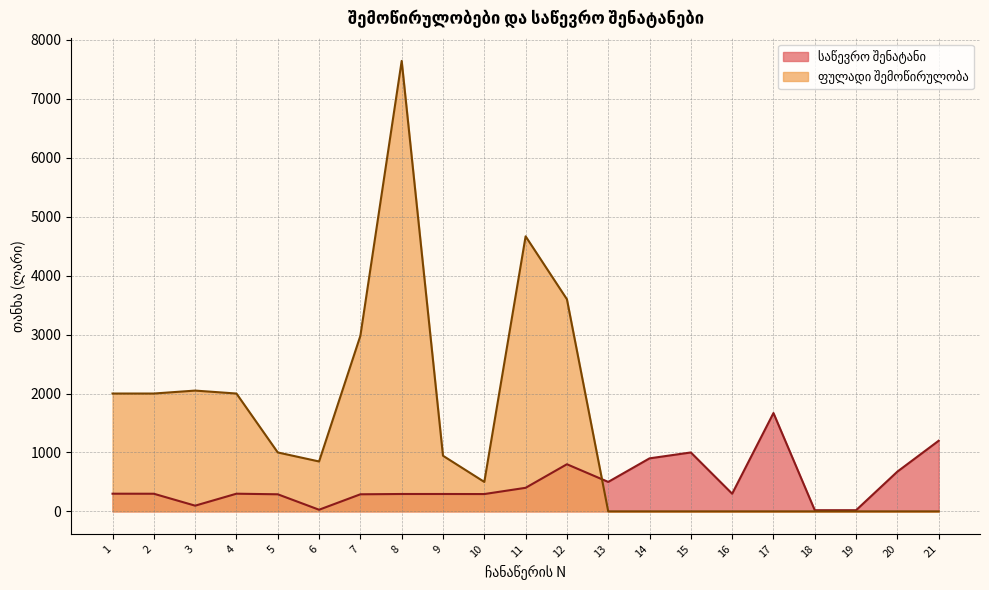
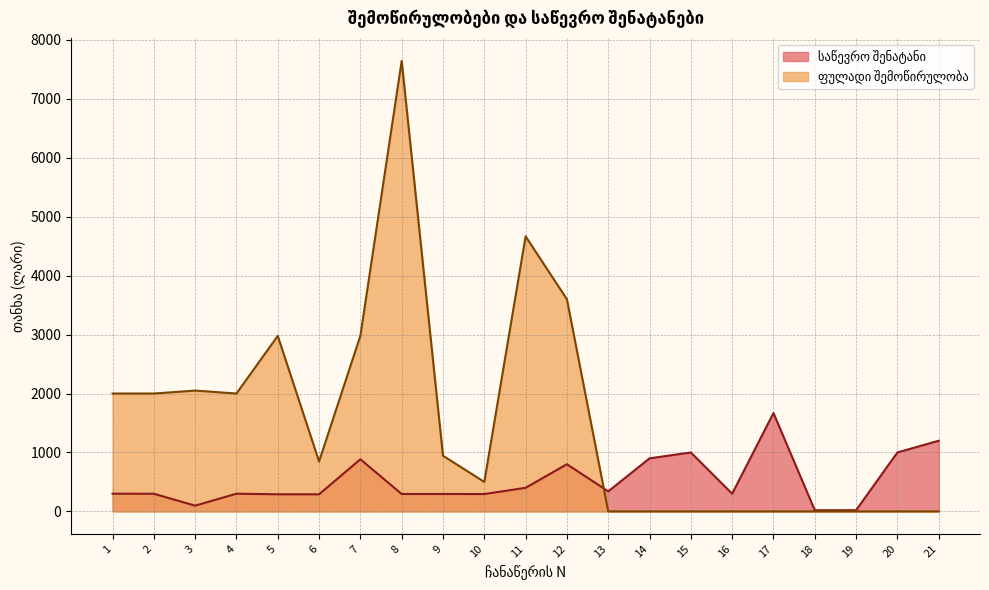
  {
    "საწევრო შენატანი": {
      "1": 300,
      "2": 300,
      "3": 100,
      "4": 300,
      "5": 300,
-     "6": 0,
-     "7": 300,
+     "6": 300,
+     "7": 900,
      "8": 300,
      "9": 300,
      "10": 300,
      "11": 400,
      "12": 800,
-     "13": 500,
+     "13": 300,
      "14": 900,
      "15": 1000,
      "16": 300,
      "17": 1700,
-     "20": 700,
+     "20": 1000,
      "21": 1200
    },
    "ფულადი შემოწირულობა": {
      "1": 2000,
      "2": 2000,
      "3": 2100,
      "4": 2000,
-     "5": 1000,
+     "5": 3000,
      "6": 800,
      "7": 3000,
      "8": 7600,
      "9": 900,
      "10": 500,
      "11": 4700,
      "12": 3600,
      "13": 0,
      "14": 0,
      "15": 0,
      "16": 0,
      "17": 0,
      "20": 0,
      "21": 0
    }
  }
